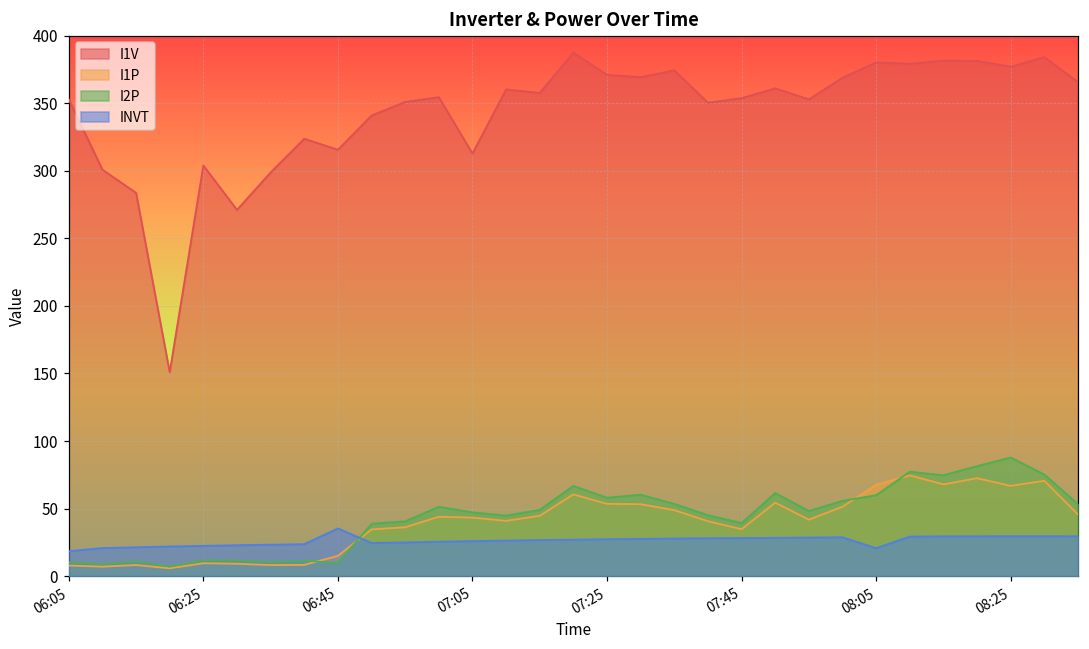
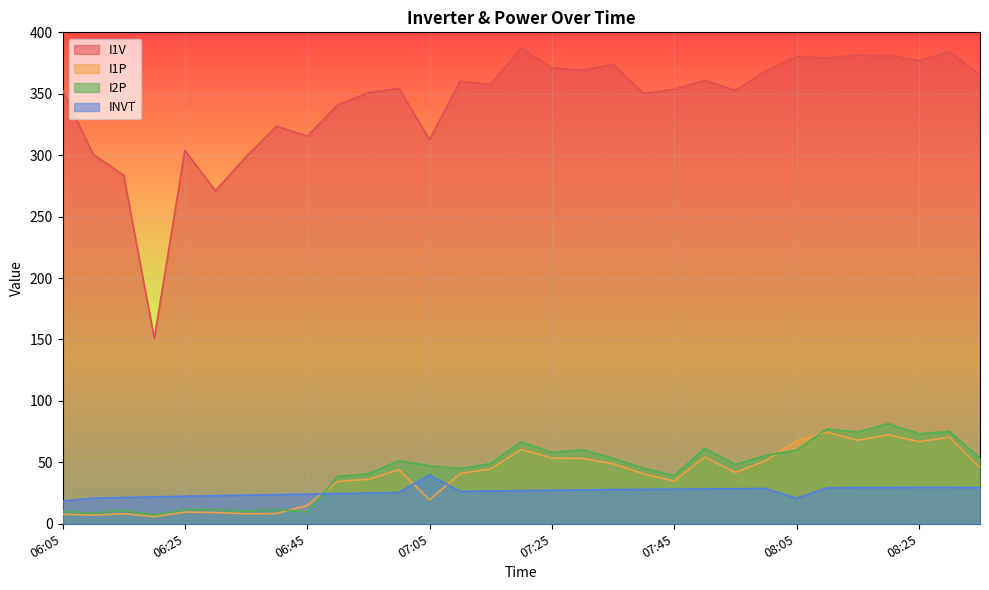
  {
    "I1V": {
      "06:05": 353,
      "06:25": 304,
      "06:45": 315,
      "07:05": 313,
      "07:25": 371,
      "07:45": 354,
      "08:05": 380,
      "08:25": 377
    },
    "I1P": {
      "06:05": 8,
      "06:25": 10,
      "06:45": 15,
-     "07:05": 43,
+     "07:05": 19,
      "07:25": 53,
      "07:45": 35,
      "08:05": 68,
      "08:25": 67
    },
    "I2P": {
      "06:05": 10,
      "06:25": 12,
      "06:45": 10,
      "07:05": 47,
      "07:25": 58,
      "07:45": 39,
      "08:05": 60,
-     "08:25": 88
+     "08:25": 73
    },
    "INVT": {
      "06:05": 18,
      "06:25": 22,
-     "06:45": 35,
-     "07:05": 26,
+     "06:45": 24,
+     "07:05": 40,
      "07:25": 27,
      "07:45": 28,
      "08:05": 21,
      "08:25": 30
    }
  }
